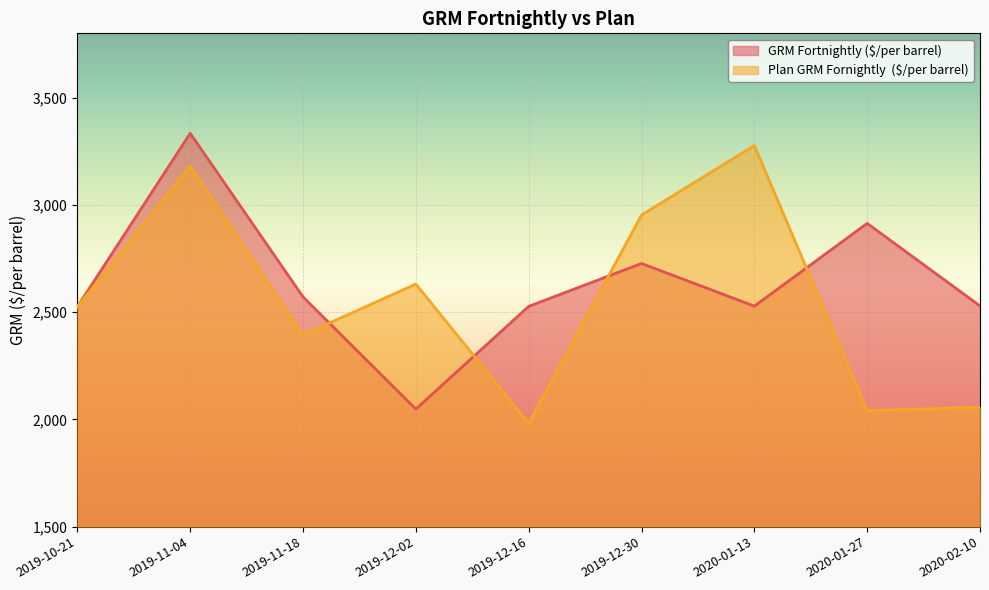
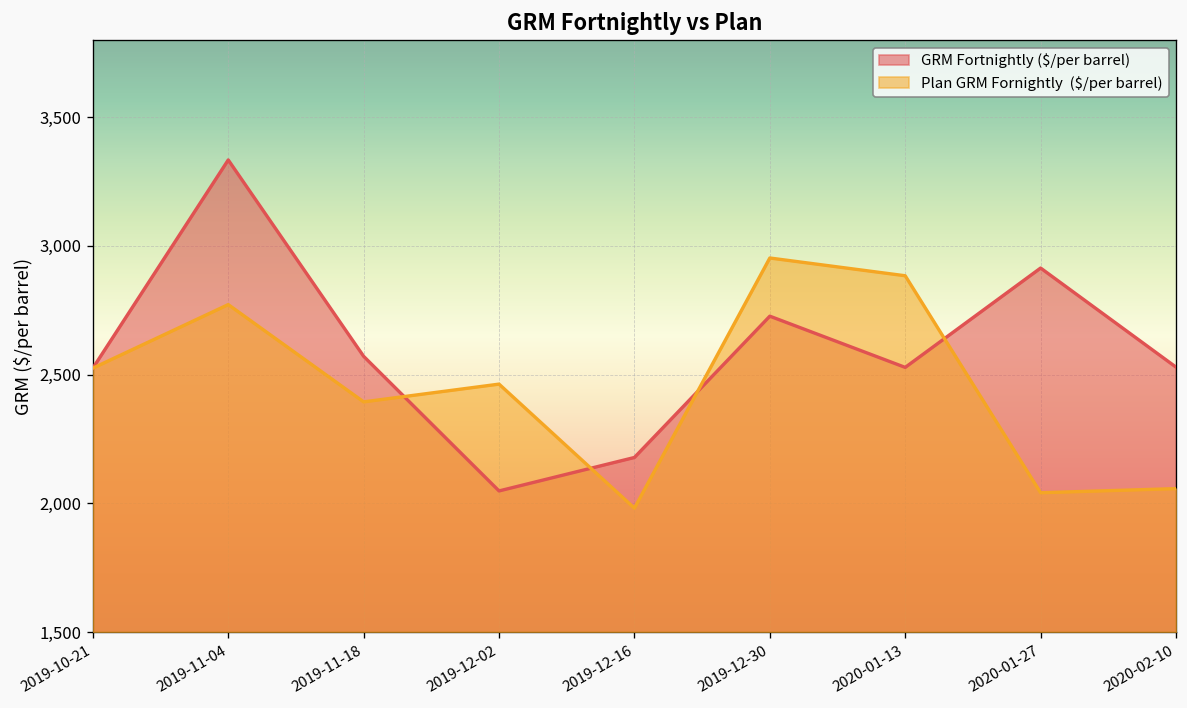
  {
    "GRM Fortnightly ($/per barrel)": {
      "2019-11-04": "3,330",
      "2019-11-18": "2,570",
      "2019-12-02": "2,050",
-     "2019-12-16": "2,530",
+     "2019-12-16": "2,180",
      "2019-12-30": "2,730",
      "2020-01-13": "2,530",
      "2020-01-27": "2,910",
      "2020-02-10": "2,530"
    },
    "Plan GRM Fornightly ($/per barrel)": {
-     "2019-11-04": "3,180",
+     "2019-11-04": "2,770",
      "2019-11-18": "2,390",
-     "2019-12-02": "2,630",
+     "2019-12-02": "2,460",
      "2019-12-16": "1,980",
      "2019-12-30": "2,950",
-     "2020-01-13": "3,280",
+     "2020-01-13": "2,880",
      "2020-01-27": "2,040",
      "2020-02-10": "2,060"
    }
  }
